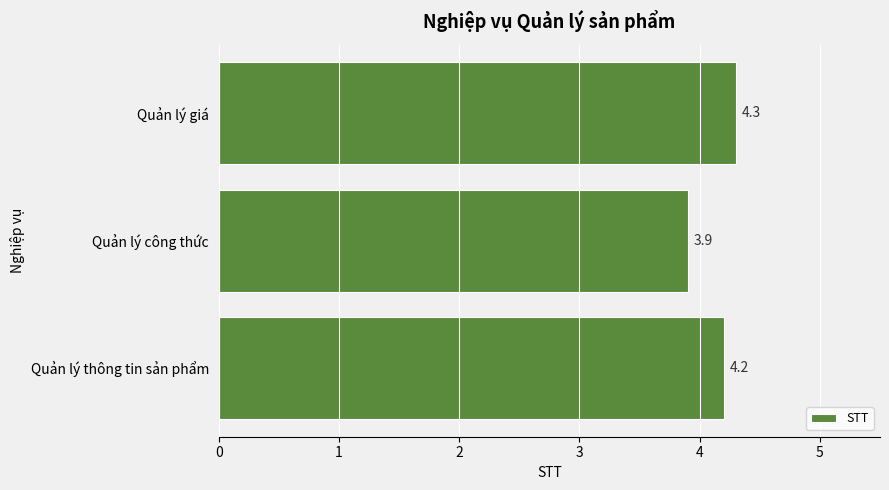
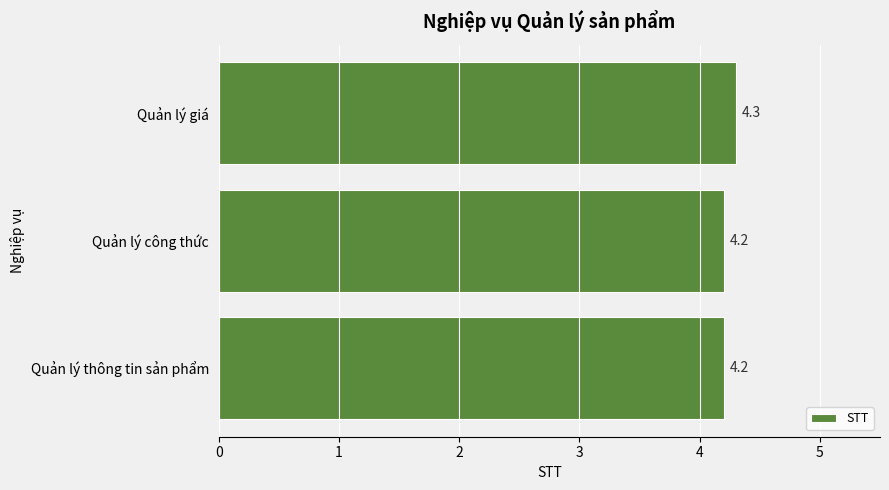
  {
    "Quản lý giá": 4.3,
-   "Quản lý công thức": 3.9,
+   "Quản lý công thức": 4.2,
    "Quản lý thông tin sản phẩm": 4.2
  }
